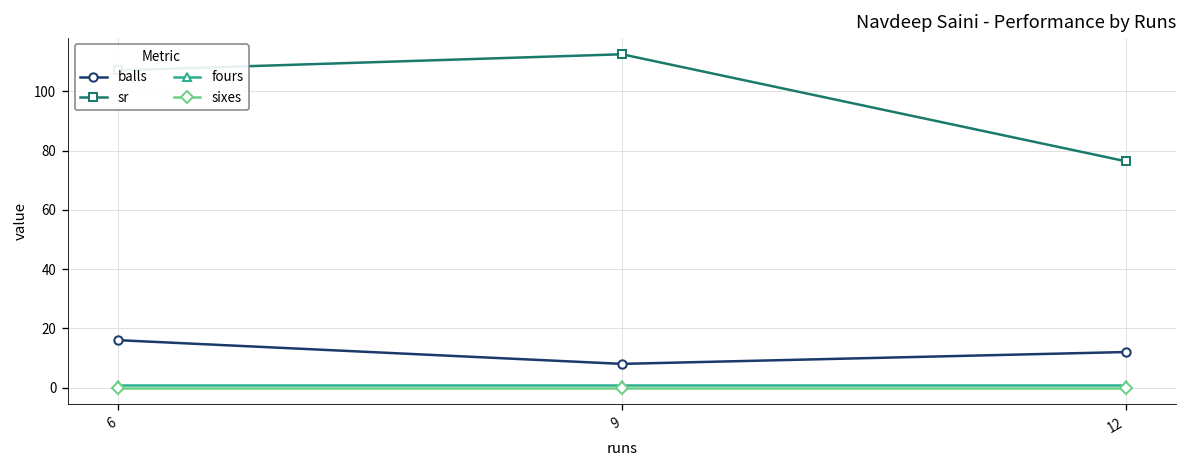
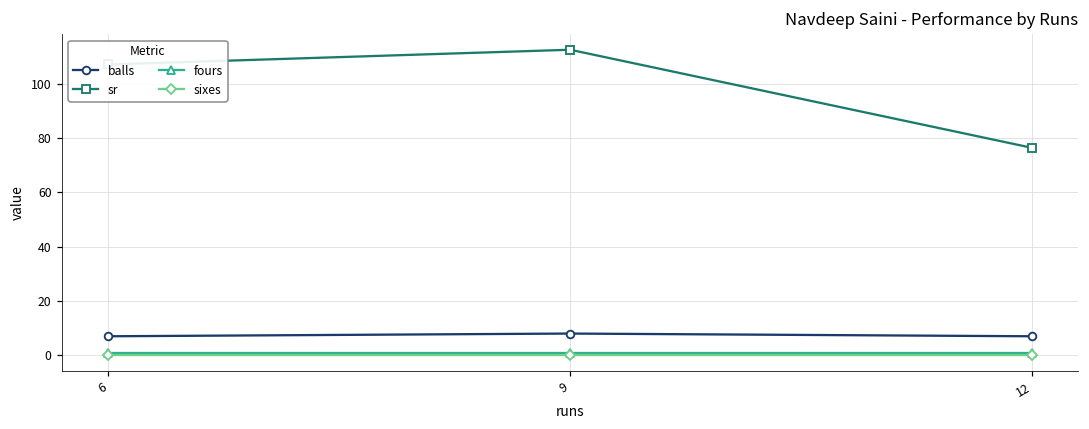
  {
    "balls": {
-     "6": 16,
+     "6": 7,
      "9": 8,
-     "12": 12
+     "12": 7
    },
    "sr": {
      "9": 113,
      "12": 76
    }
  }
